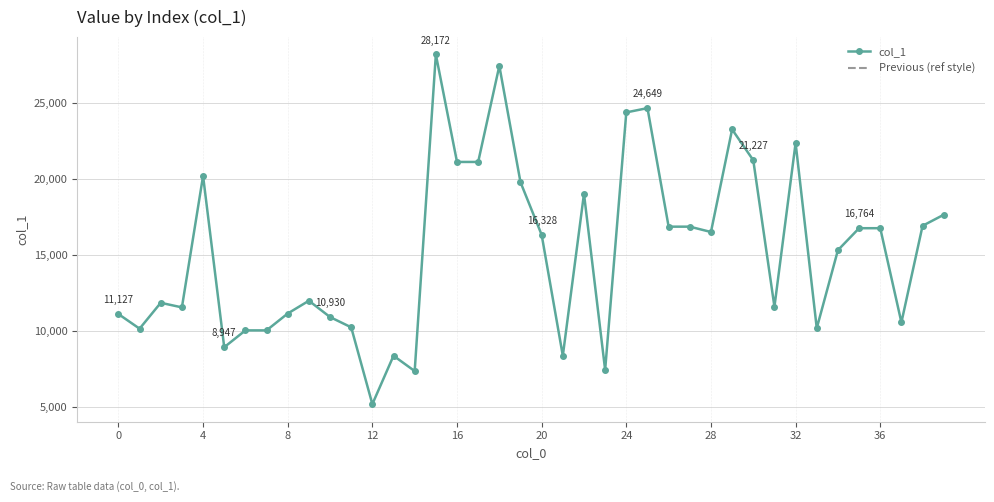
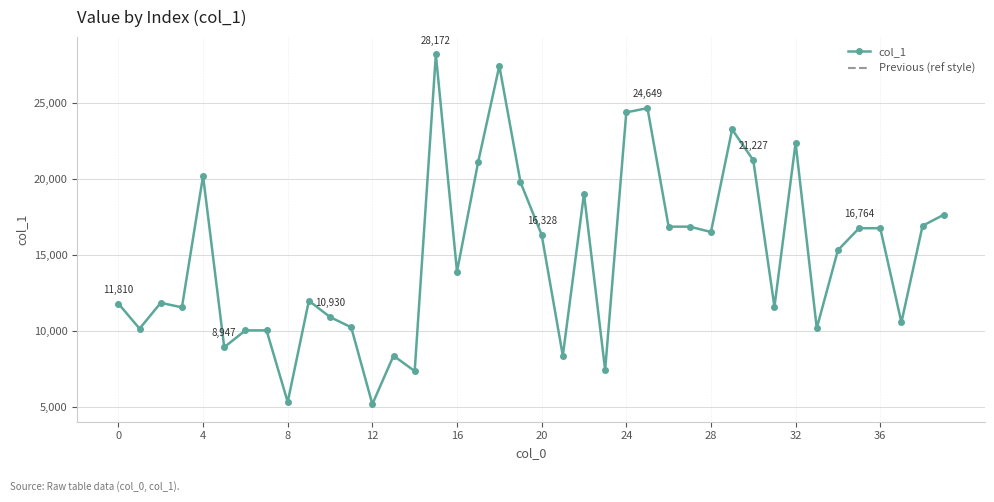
  {
-   "0": "11,127",
-   "8": "11,200",
-   "16": "21,100",
+   "0": "11,810",
+   "8": "5,400",
+   "16": "13,900",
    "20": "16,328"
  }
